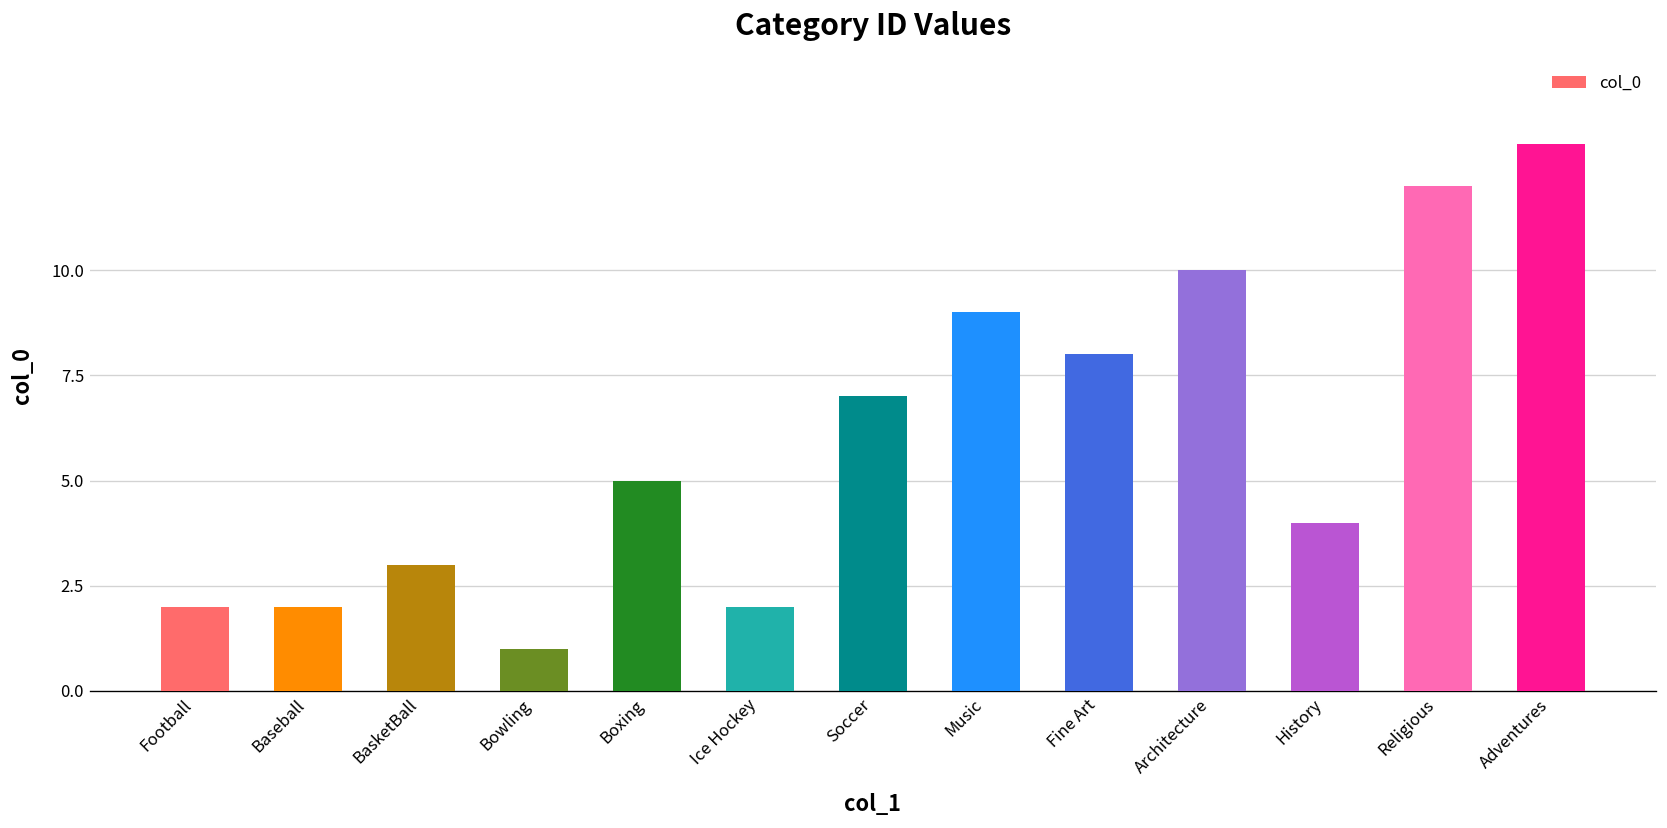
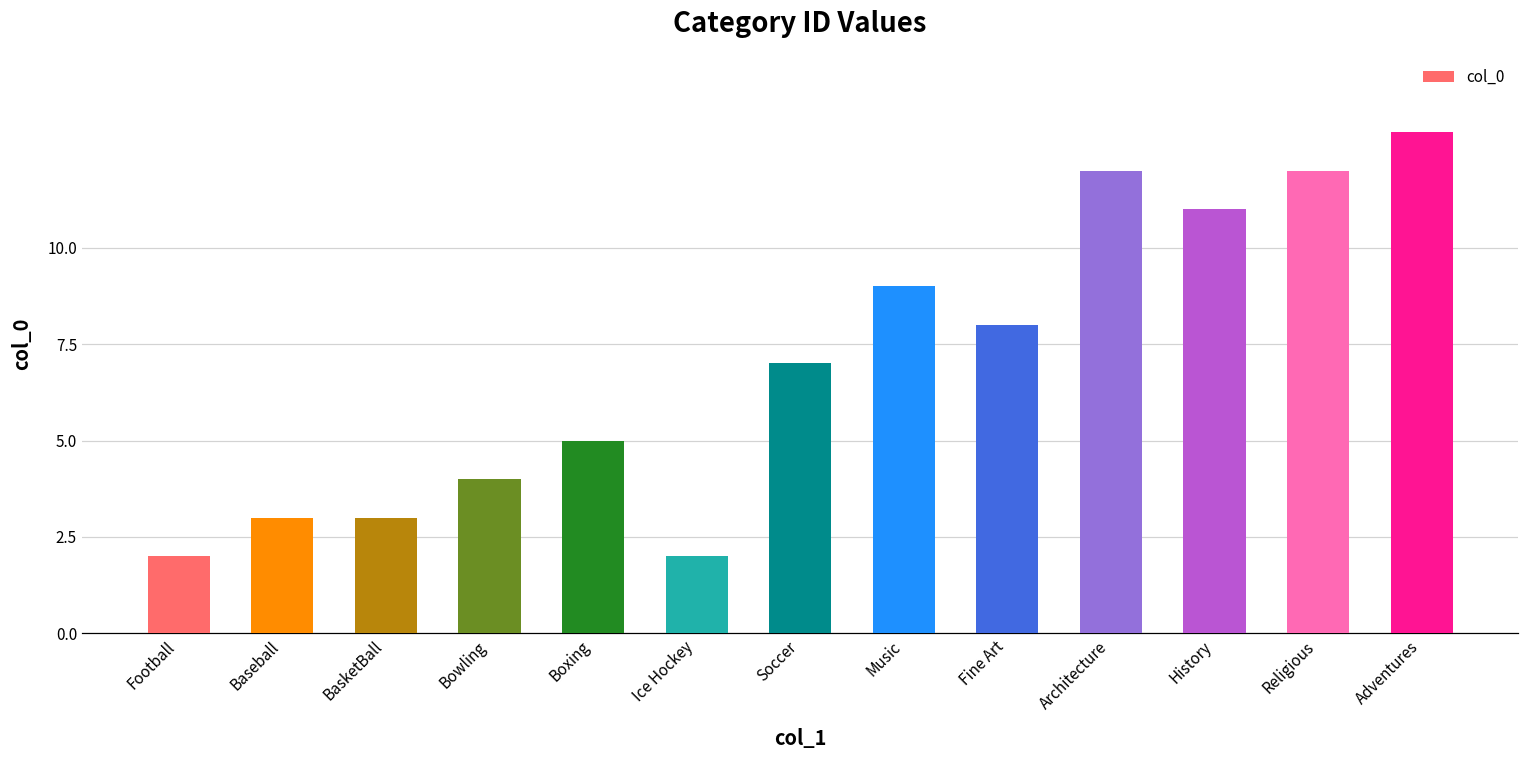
  {
    "Football": 2,
-   "Baseball": 2,
+   "Baseball": 3,
    "BasketBall": 3,
-   "Bowling": 1,
+   "Bowling": 4,
    "Boxing": 5,
    "Ice Hockey": 2,
    "Soccer": 7,
    "Music": 9,
    "Fine Art": 8,
-   "Architecture": 10,
-   "History": 4,
+   "Architecture": 12,
+   "History": 11,
    "Religious": 12,
    "Adventures": 13
  }
